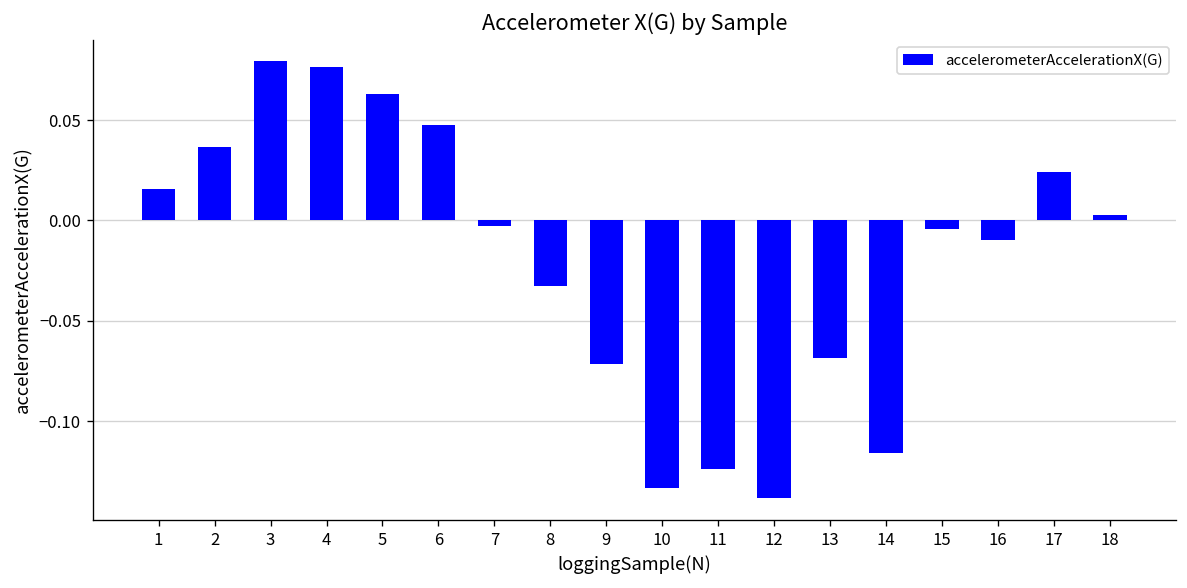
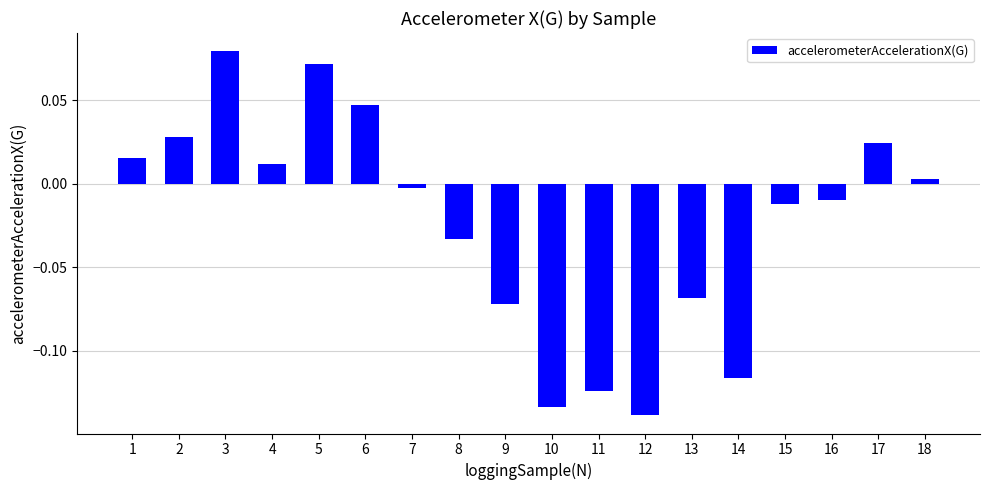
  {
    "1": 0.016,
-   "2": 0.037,
+   "2": 0.028,
    "3": 0.079,
-   "4": 0.077,
-   "5": 0.063,
+   "4": 0.012,
+   "5": 0.072,
    "6": 0.047,
    "7": -0.003,
    "8": -0.033,
    "9": -0.072,
    "10": -0.133,
    "11": -0.124,
    "12": -0.139,
    "13": -0.069,
    "14": -0.116,
-   "15": -0.004,
+   "15": -0.012,
    "16": -0.010,
    "17": 0.024,
    "18": 0.003
  }
